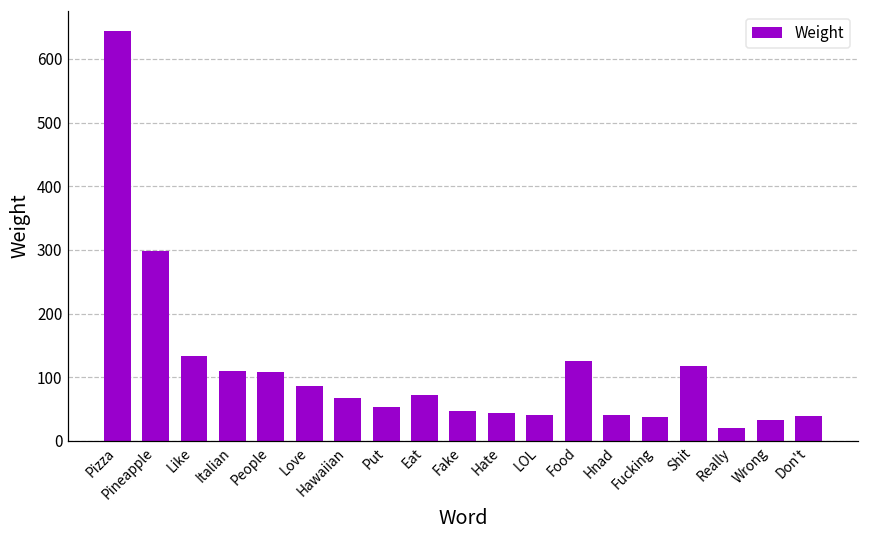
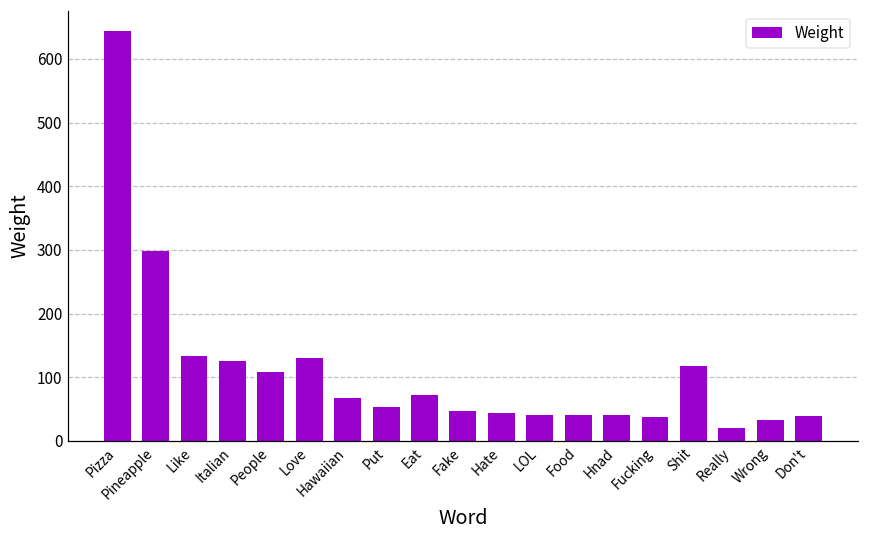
  {
    "Pizza": 640,
    "Pineapple": 300,
    "Like": 130,
-   "Italian": 110,
+   "Italian": 130,
    "People": 110,
-   "Love": 90,
+   "Love": 130,
    "Hawaiian": 70,
    "Put": 50,
    "Eat": 70,
    "Fake": 50,
    "Hate": 40,
    "LOL": 40,
-   "Food": 130,
+   "Food": 40,
    "Hnad": 40,
    "Fucking": 40,
    "Shit": 120,
    "Really": 20,
    "Wrong": 30,
    "Don't": 40
  }
